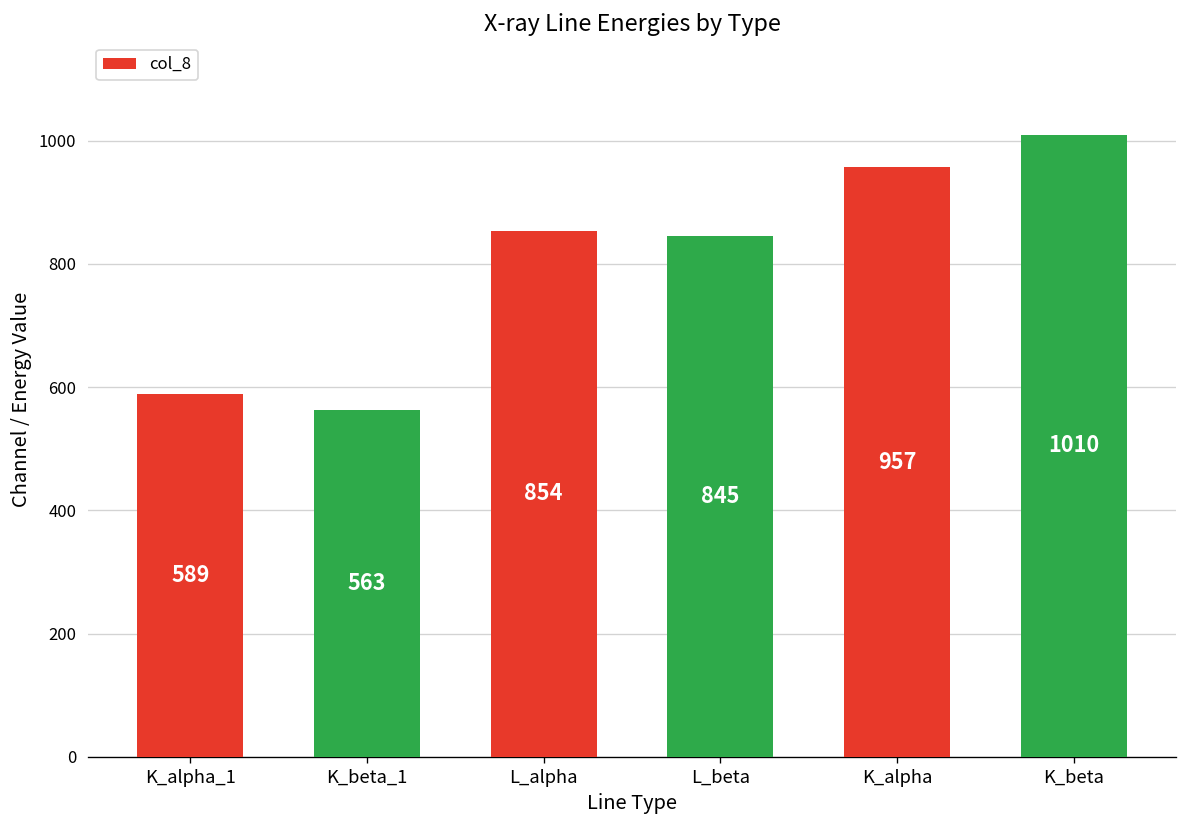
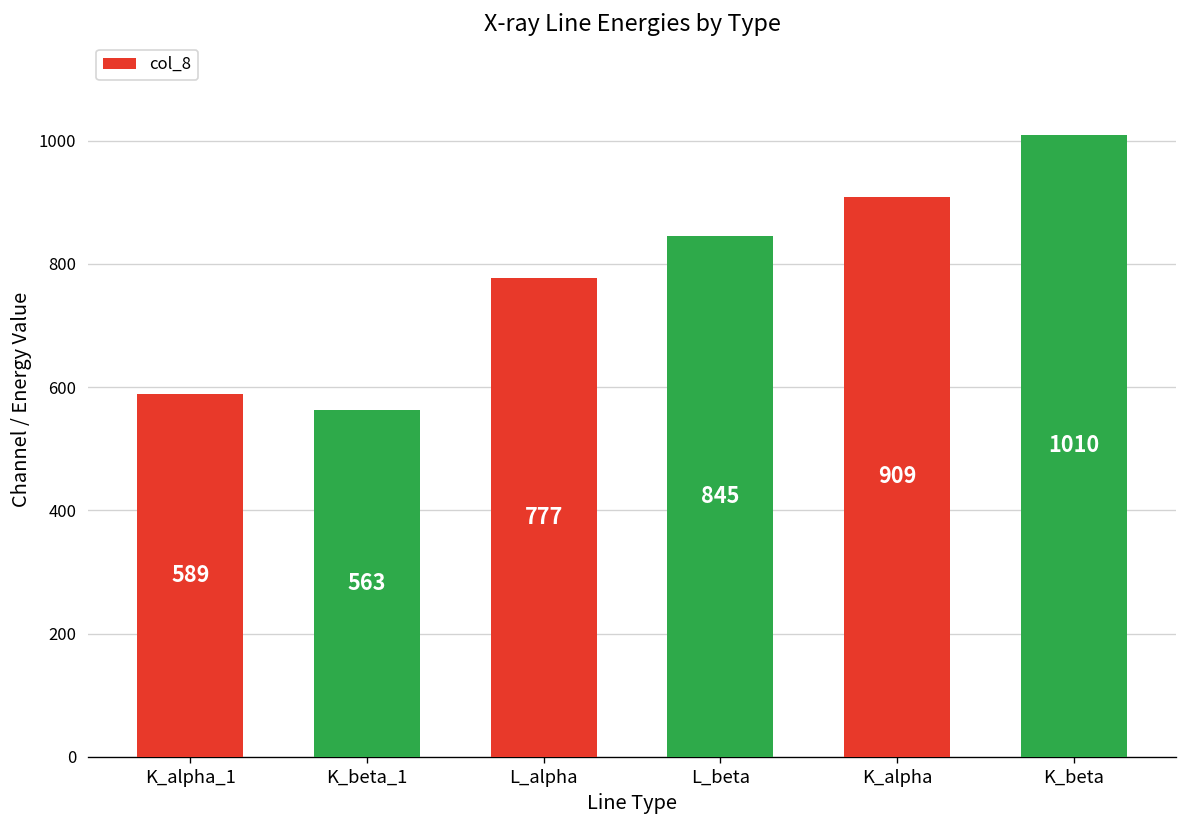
  {
    "K_alpha_1": 589,
    "K_beta_1": 563,
-   "L_alpha": 854,
+   "L_alpha": 777,
    "L_beta": 845,
-   "K_alpha": 957,
+   "K_alpha": 909,
    "K_beta": 1010
  }
